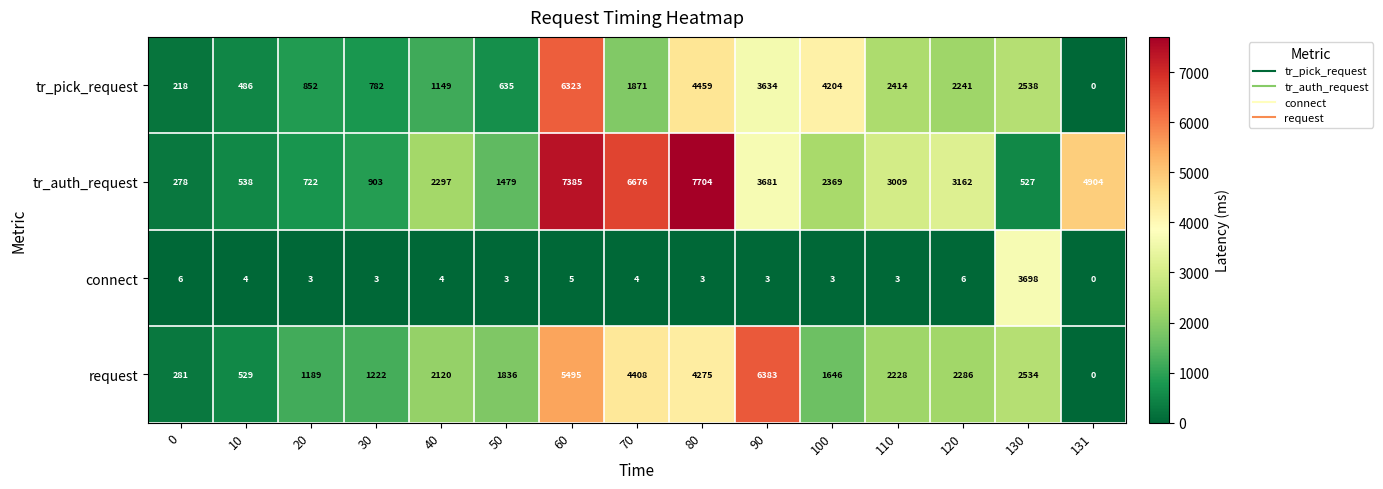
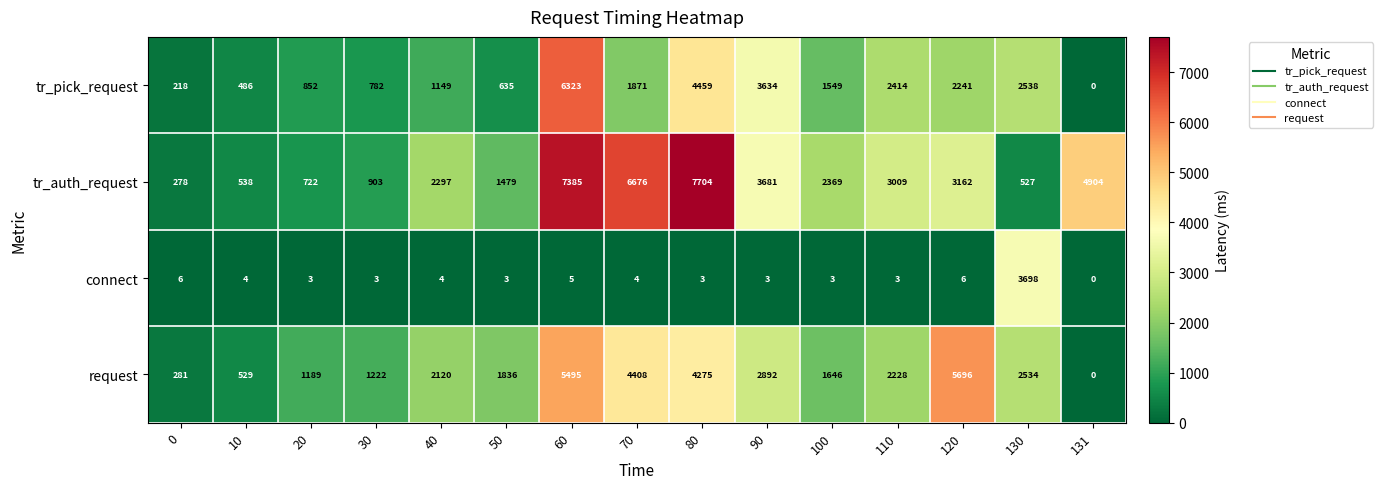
  {
    "tr_pick_request": {
      "0": 218,
      "10": 486,
      "20": 852,
      "30": 782,
      "40": 1149,
      "50": 635,
      "60": 6323,
      "70": 1871,
      "80": 4459,
      "90": 3634,
-     "100": 4204,
+     "100": 1549,
      "110": 2414,
      "120": 2241,
      "130": 2538,
      "131": 0
    },
    "tr_auth_request": {
      "0": 278,
      "10": 538,
      "20": 722,
      "30": 903,
      "40": 2297,
      "50": 1479,
      "60": 7385,
      "70": 6676,
      "80": 7704,
      "90": 3681,
      "100": 2369,
      "110": 3009,
      "120": 3162,
      "130": 527,
      "131": 4904
    },
    "connect": {
      "0": 6,
      "10": 4,
      "20": 3,
      "30": 3,
      "40": 4,
      "50": 3,
      "60": 5,
      "70": 4,
      "80": 3,
      "90": 3,
      "100": 3,
      "110": 3,
      "120": 6,
      "130": 3698,
      "131": 0
    },
    "request": {
      "0": 281,
      "10": 529,
      "20": 1189,
      "30": 1222,
      "40": 2120,
      "50": 1836,
      "60": 5495,
      "70": 4408,
      "80": 4275,
-     "90": 6383,
+     "90": 2892,
      "100": 1646,
      "110": 2228,
-     "120": 2286,
+     "120": 5696,
      "130": 2534,
      "131": 0
    }
  }
